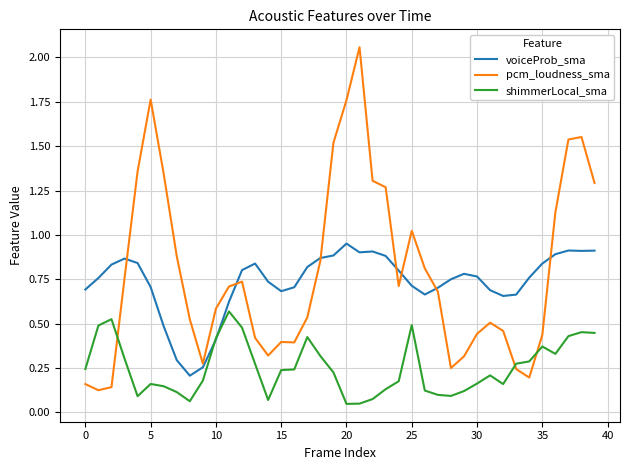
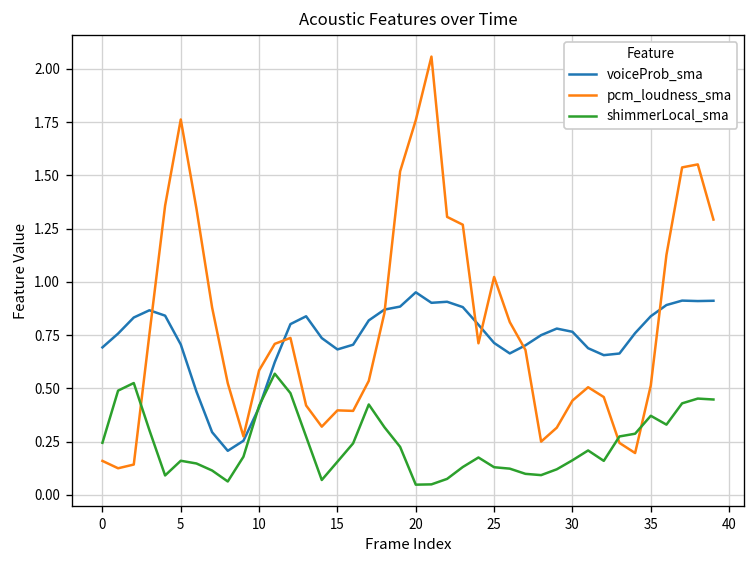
  {
    "voiceProb_sma": {
      "0": 0.69,
      "5": 0.71,
      "15": 0.68,
      "20": 0.95,
      "25": 0.71,
      "30": 0.77,
      "35": 0.84
    },
    "pcm_loudness_sma": {
      "0": 0.16,
      "5": 1.76,
      "10": 0.58,
      "15": 0.40,
      "20": 1.76,
      "25": 1.02,
      "30": 0.44,
-     "35": 0.44
+     "35": 0.51
    },
    "shimmerLocal_sma": {
      "0": 0.24,
      "5": 0.16,
-     "15": 0.24,
+     "15": 0.16,
      "20": 0.05,
-     "25": 0.49,
+     "25": 0.13,
      "30": 0.16,
      "35": 0.37
    }
  }
